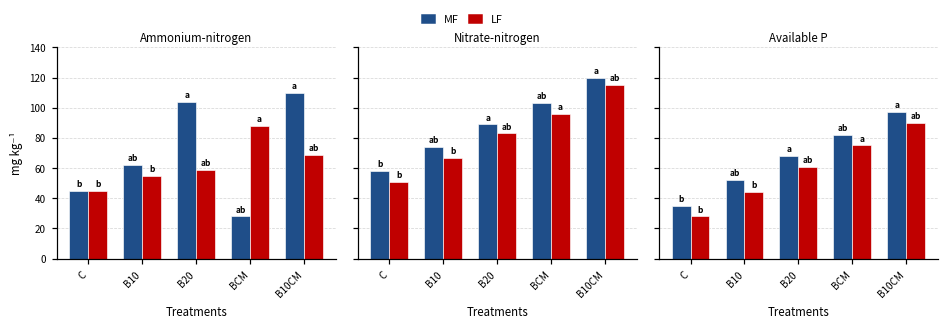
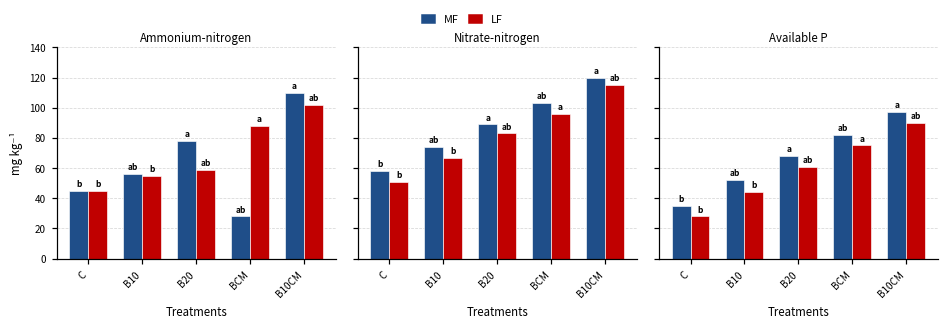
  {
    "Ammonium-nitrogen": {
      "MF": {
        "C": 45,
-       "B10": 62,
-       "B20": 104,
+       "B10": 56,
+       "B20": 78,
        "BCM": 28,
        "B10CM": 110
      },
      "LF": {
        "C": 45,
        "B10": 55,
        "B20": 59,
        "BCM": 88,
-       "B10CM": 69
+       "B10CM": 102
      }
    }
  }
